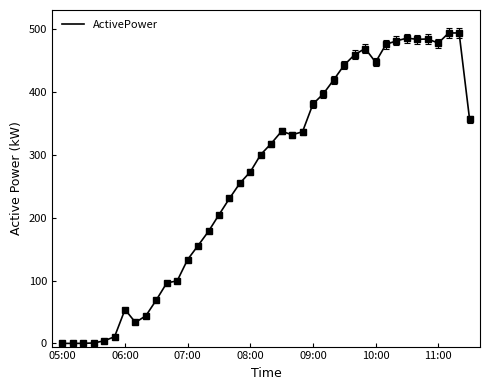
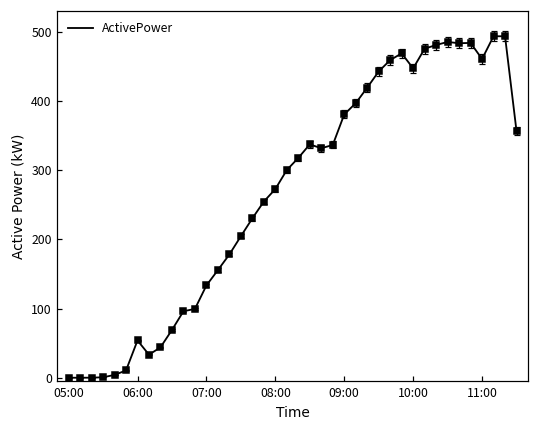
  {
    "ActivePower": {
      "09:00": 380,
      "10:00": 450,
-     "11:00": 480
+     "11:00": 460
    }
  }
